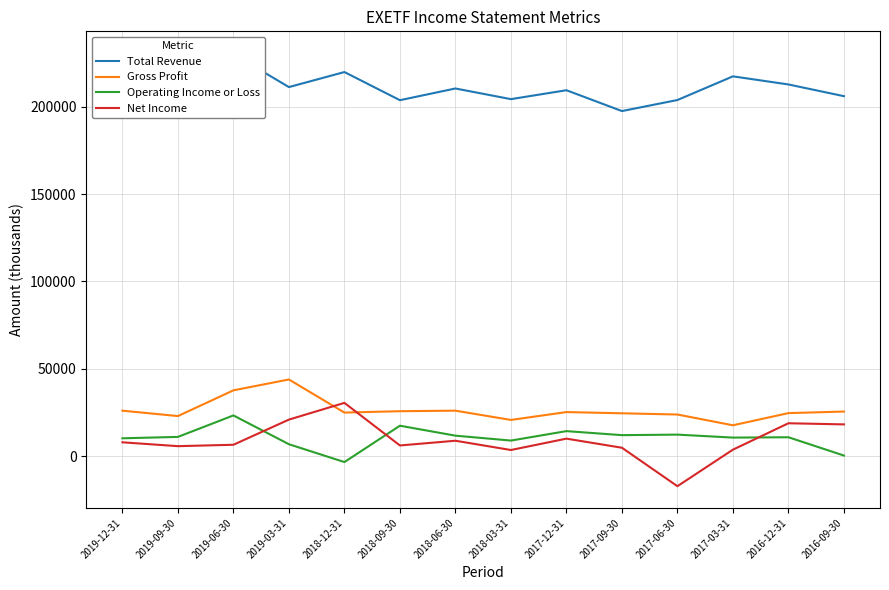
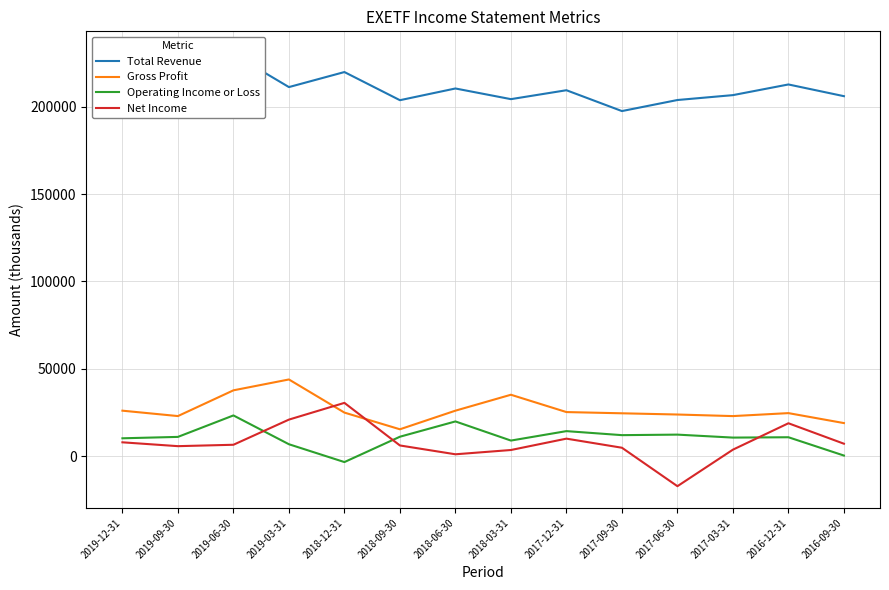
  {
    "Total Revenue": {
      "2019-03-31": 211000,
      "2018-12-31": 220000,
      "2018-09-30": 204000,
      "2018-06-30": 210000,
      "2018-03-31": 204000,
      "2017-12-31": 209000,
      "2017-09-30": 197000,
      "2017-06-30": 204000,
-     "2017-03-31": 217000,
+     "2017-03-31": 207000,
      "2016-12-31": 213000,
      "2016-09-30": 206000
    },
    "Gross Profit": {
      "2019-12-31": 26000,
      "2019-09-30": 23000,
      "2019-06-30": 38000,
      "2019-03-31": 44000,
      "2018-12-31": 25000,
-     "2018-09-30": 26000,
+     "2018-09-30": 15000,
      "2018-06-30": 26000,
-     "2018-03-31": 21000,
+     "2018-03-31": 35000,
      "2017-12-31": 25000,
      "2017-09-30": 25000,
      "2017-06-30": 24000,
-     "2017-03-31": 18000,
+     "2017-03-31": 23000,
      "2016-12-31": 25000,
-     "2016-09-30": 26000
+     "2016-09-30": 19000
    },
    "Operating Income or Loss": {
      "2019-12-31": 10000,
      "2019-09-30": 11000,
      "2019-06-30": 23000,
      "2019-03-31": 7000,
      "2018-12-31": -3000,
-     "2018-09-30": 17000,
-     "2018-06-30": 12000,
+     "2018-09-30": 11000,
+     "2018-06-30": 20000,
      "2018-03-31": 9000,
      "2017-12-31": 14000,
      "2017-09-30": 12000,
      "2017-06-30": 12000,
      "2017-03-31": 11000,
      "2016-12-31": 11000,
      "2016-09-30": 0
    },
    "Net Income": {
      "2019-12-31": 8000,
      "2019-09-30": 6000,
      "2019-06-30": 7000,
      "2019-03-31": 21000,
      "2018-12-31": 31000,
      "2018-09-30": 6000,
-     "2018-06-30": 9000,
+     "2018-06-30": 1000,
      "2018-03-31": 4000,
      "2017-12-31": 10000,
      "2017-09-30": 5000,
      "2017-06-30": -17000,
      "2017-03-31": 4000,
      "2016-12-31": 19000,
-     "2016-09-30": 18000
+     "2016-09-30": 7000
    }
  }
